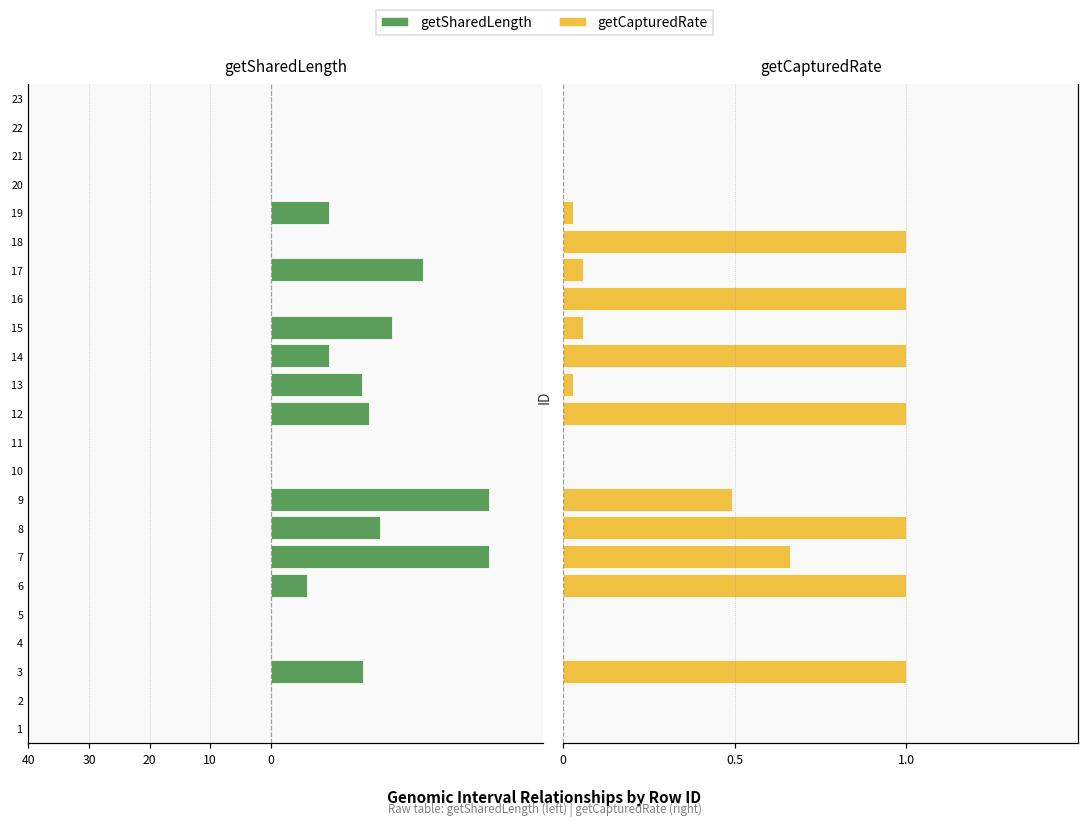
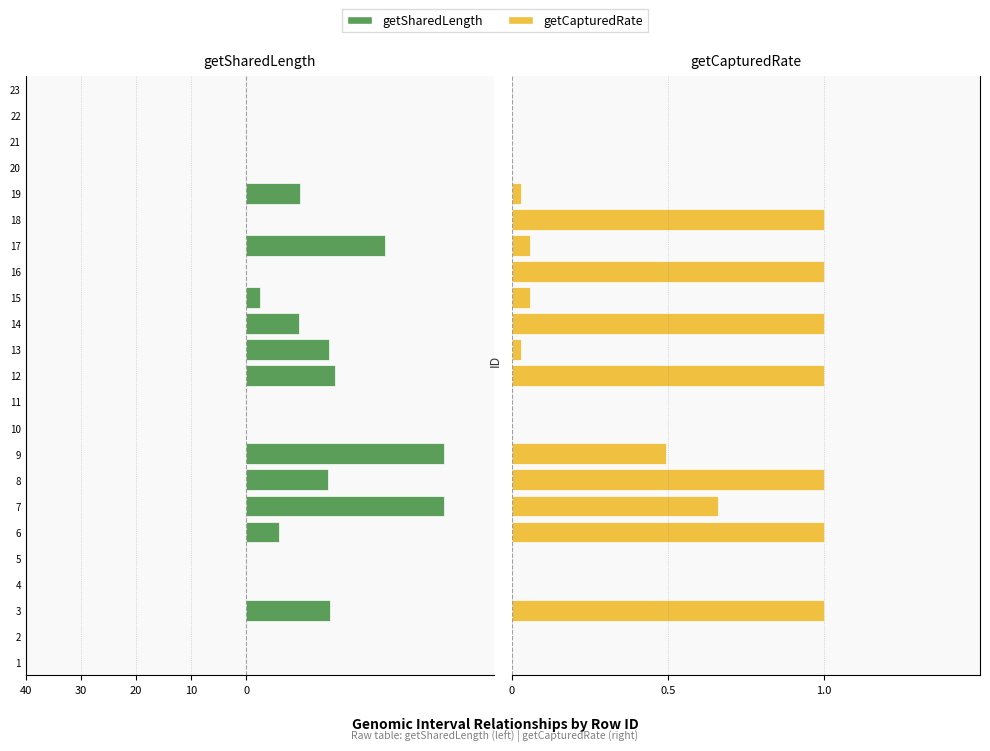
  {
    "getSharedLength": {
      "23": 0,
      "22": 0,
      "21": 0,
      "20": 0,
      "19": -10,
      "18": 0,
      "17": -25,
      "16": 0,
-     "15": -20,
+     "15": -3,
      "14": -10,
      "13": -15,
      "12": -16,
      "11": 0,
      "10": 0,
      "9": -36,
-     "8": -18,
+     "8": -15,
      "7": -36,
      "6": -6,
      "5": 0,
      "4": 0,
      "3": -15,
      "2": 0,
      "1": 0
    }
  }
